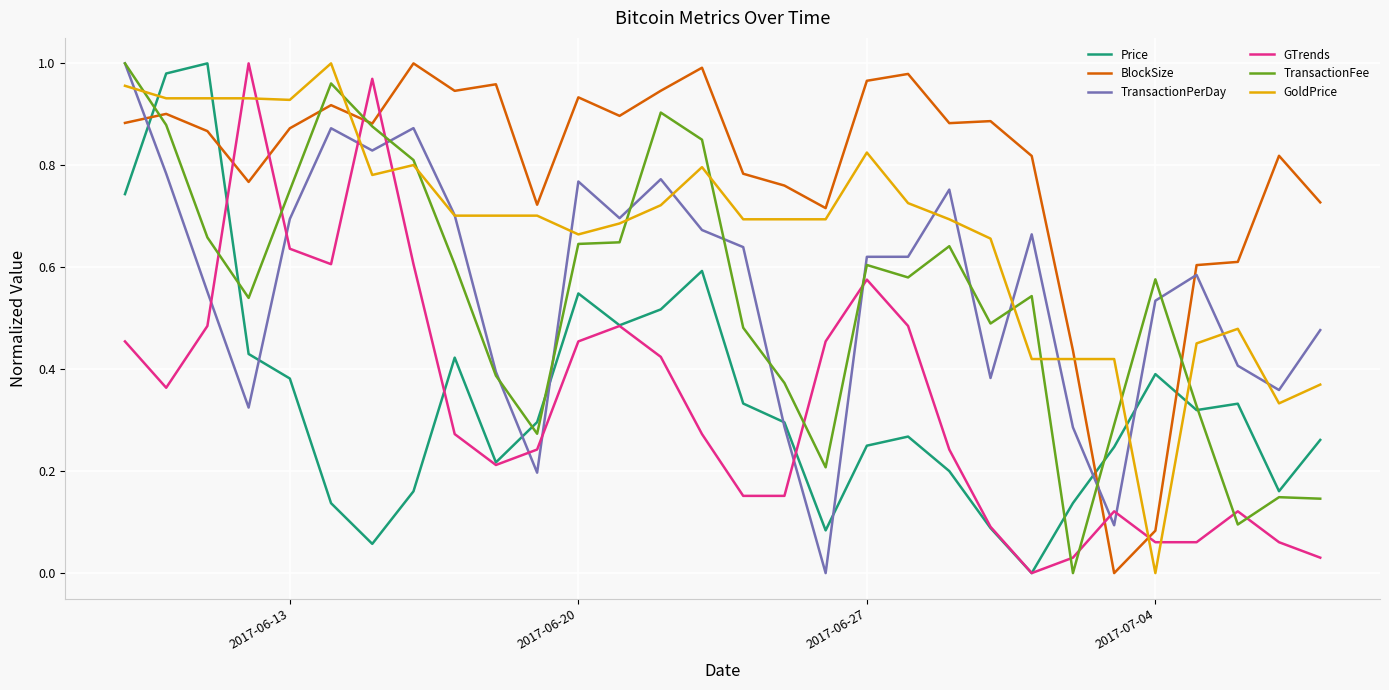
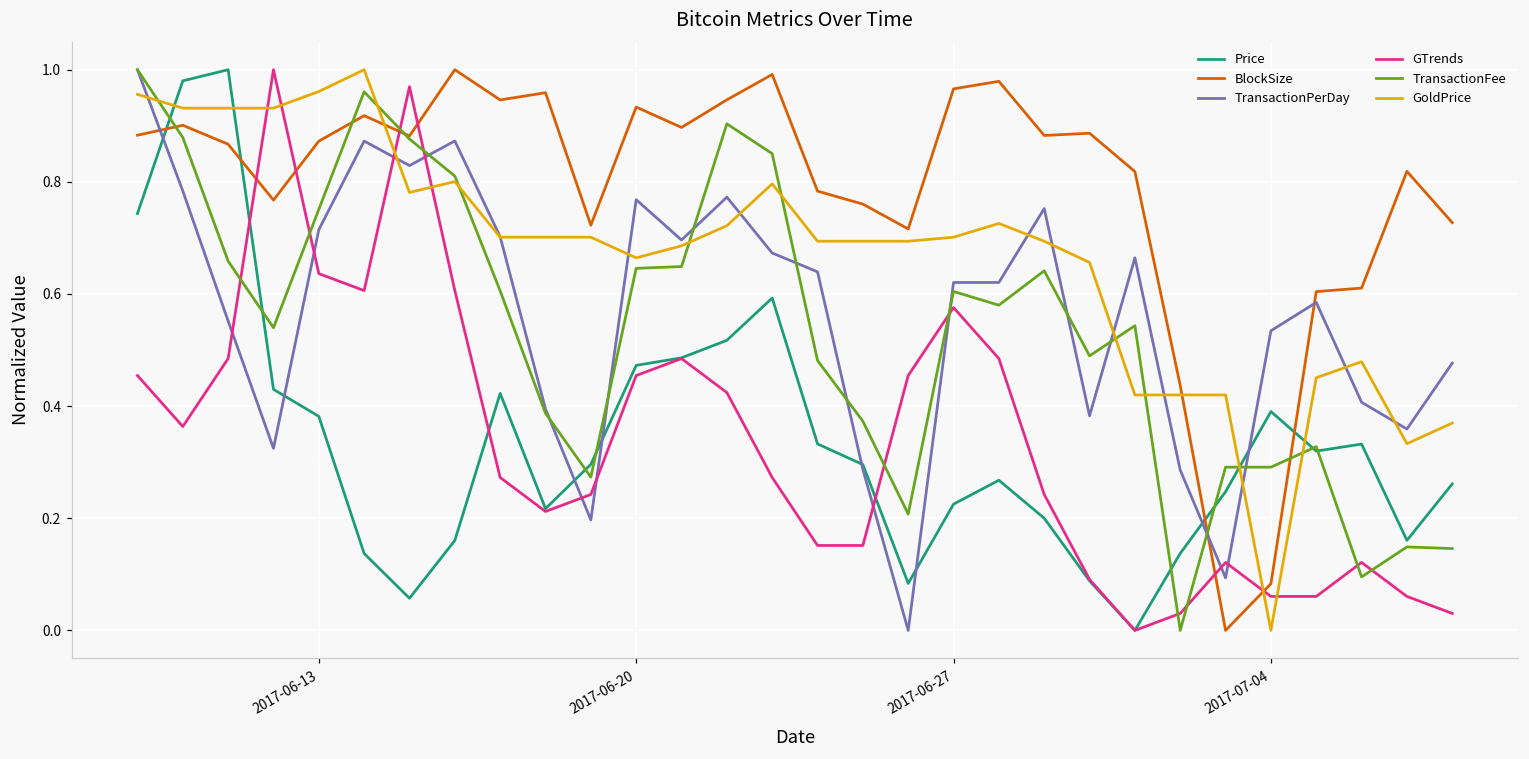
  {
    "Price": {
      "2017-06-13": 0.38,
-     "2017-06-20": 0.55,
-     "2017-06-27": 0.25,
+     "2017-06-20": 0.47,
+     "2017-06-27": 0.23,
      "2017-07-04": 0.39
    },
    "BlockSize": {
      "2017-06-13": 0.87,
      "2017-06-20": 0.93,
      "2017-06-27": 0.97,
      "2017-07-04": 0.08
    },
    "TransactionPerDay": {
-     "2017-06-13": 0.69,
+     "2017-06-13": 0.71,
      "2017-06-20": 0.77,
      "2017-06-27": 0.62,
      "2017-07-04": 0.53
    },
    "GTrends": {
      "2017-06-13": 0.64,
      "2017-06-20": 0.45,
      "2017-06-27": 0.58,
      "2017-07-04": 0.06
    },
    "TransactionFee": {
      "2017-06-13": 0.75,
      "2017-06-20": 0.65,
      "2017-06-27": 0.60,
-     "2017-07-04": 0.58
+     "2017-07-04": 0.29
    },
    "GoldPrice": {
-     "2017-06-13": 0.93,
+     "2017-06-13": 0.96,
      "2017-06-20": 0.66,
-     "2017-06-27": 0.83,
+     "2017-06-27": 0.70,
      "2017-07-04": 0.00
    }
  }
